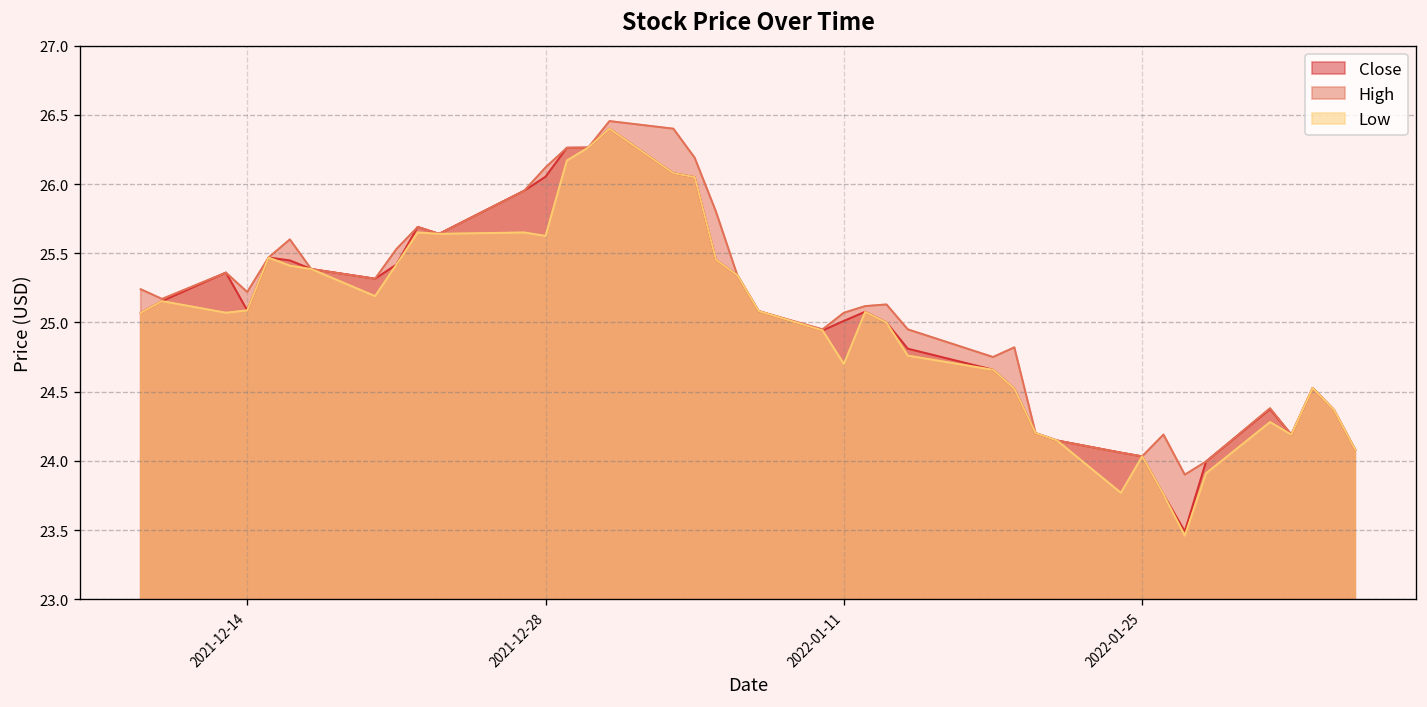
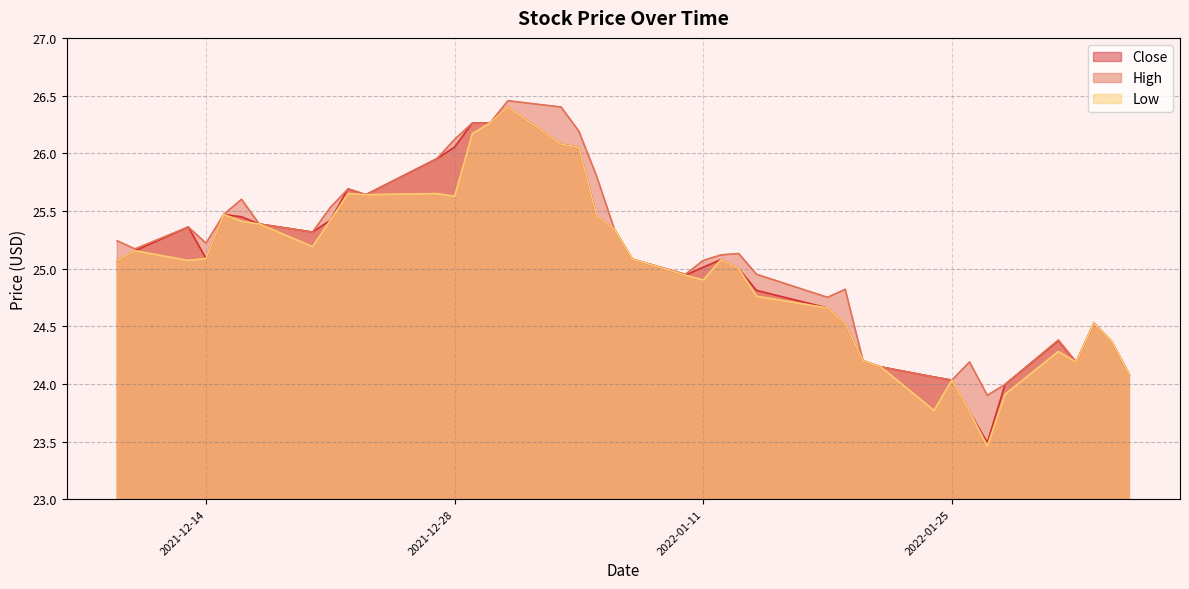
  {
    "Low": {
      "2021-12-28": 25.63,
-     "2022-01-11": 24.7
+     "2022-01-11": 24.9
    }
  }
